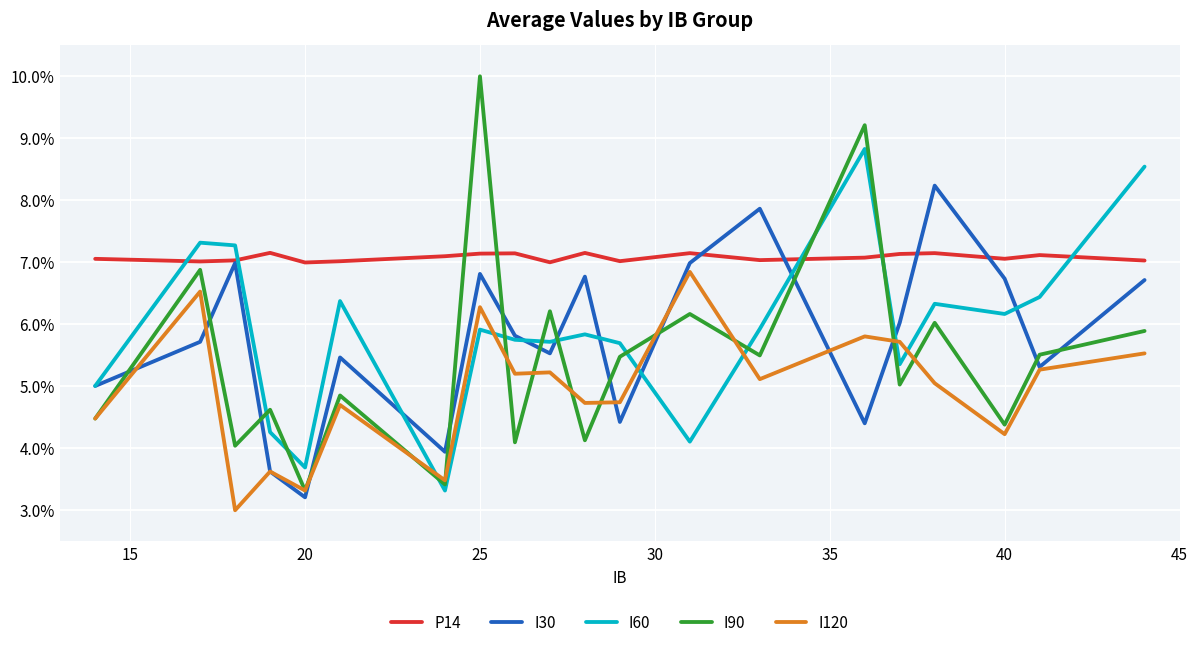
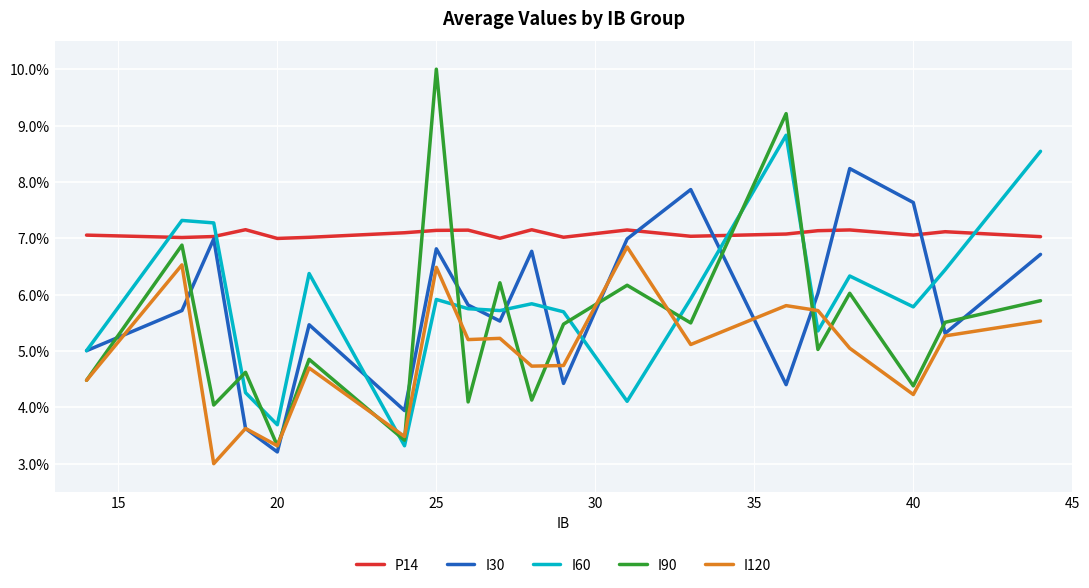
  {
    "P14": {
      "20": "7.0%",
      "25": "7.1%",
      "40": "7.1%"
    },
    "I30": {
      "20": "3.2%",
      "25": "6.8%",
-     "40": "6.7%"
+     "40": "7.6%"
    },
    "I60": {
      "20": "3.7%",
      "25": "5.9%",
-     "40": "6.2%"
+     "40": "5.8%"
    },
    "I90": {
      "25": "10.0%",
      "40": "4.4%"
    },
    "I120": {
-     "25": "6.3%",
+     "25": "6.5%",
      "40": "4.2%"
    }
  }
